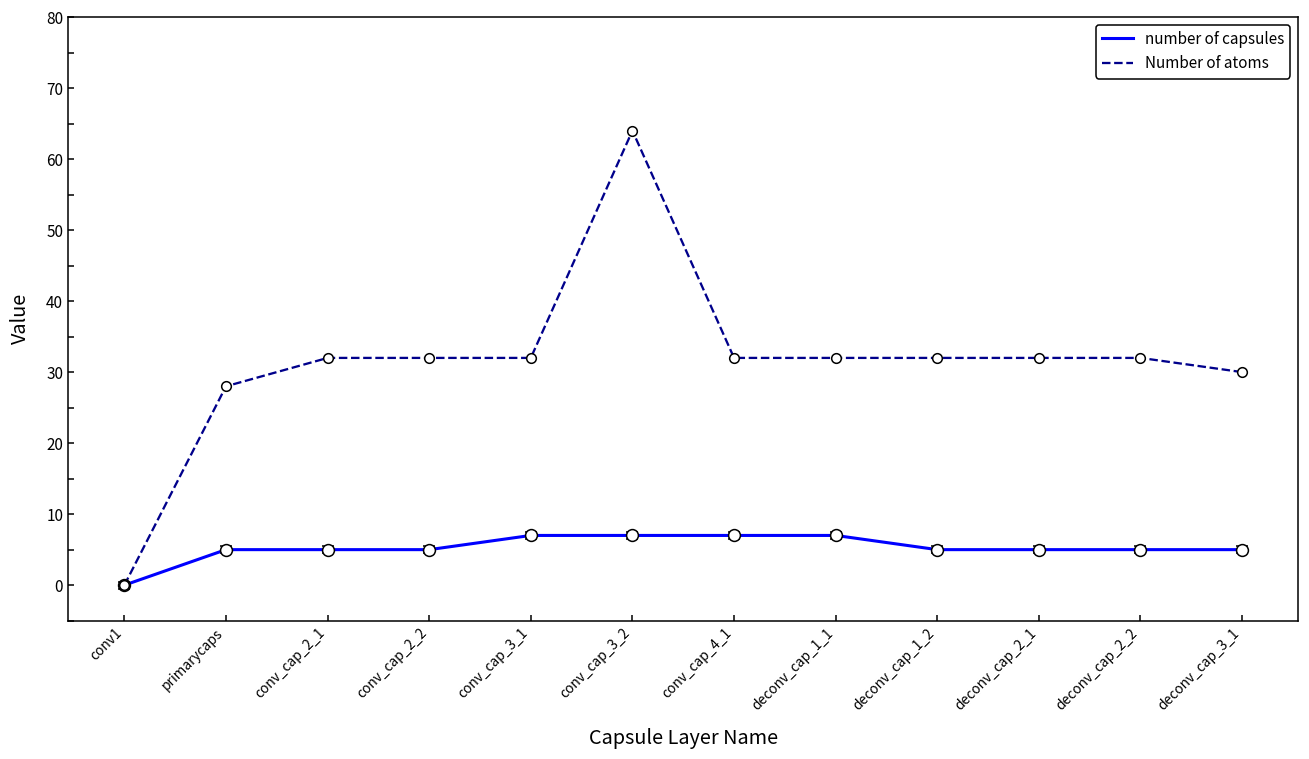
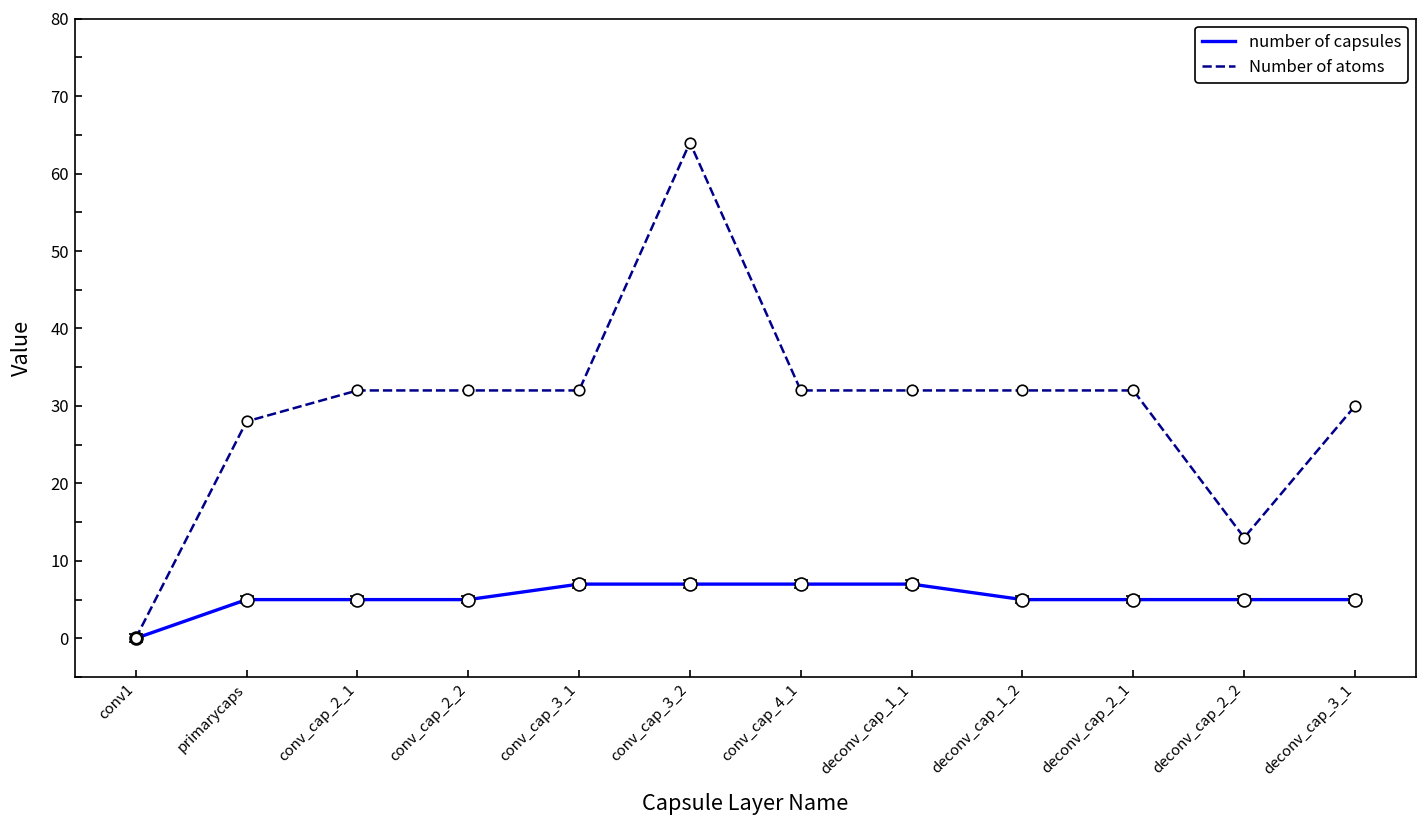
  {
    "number of capsules": {
      "primarycaps": 5,
      "conv_cap_2_1": 5,
      "conv_cap_2_2": 5,
      "conv_cap_3_1": 7,
      "conv_cap_3_2": 7,
      "conv_cap_4_1": 7,
      "deconv_cap_1_1": 7,
      "deconv_cap_1_2": 5,
      "deconv_cap_2_1": 5,
      "deconv_cap_2_2": 5,
      "deconv_cap_3_1": 5
    },
    "Number of atoms": {
      "primarycaps": 28,
      "conv_cap_2_1": 32,
      "conv_cap_2_2": 32,
      "conv_cap_3_1": 32,
      "conv_cap_3_2": 64,
      "conv_cap_4_1": 32,
      "deconv_cap_1_1": 32,
      "deconv_cap_1_2": 32,
      "deconv_cap_2_1": 32,
-     "deconv_cap_2_2": 32,
+     "deconv_cap_2_2": 13,
      "deconv_cap_3_1": 30
    }
  }
